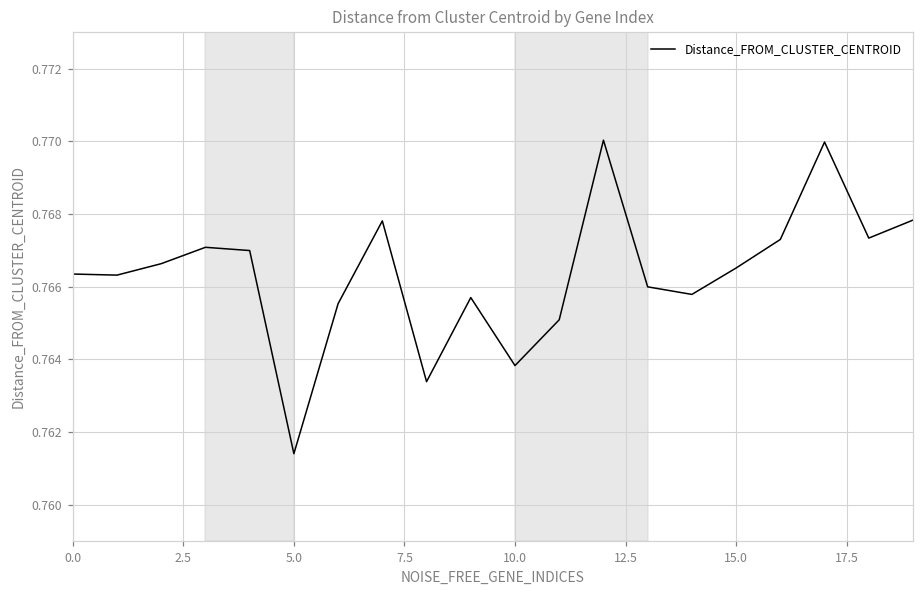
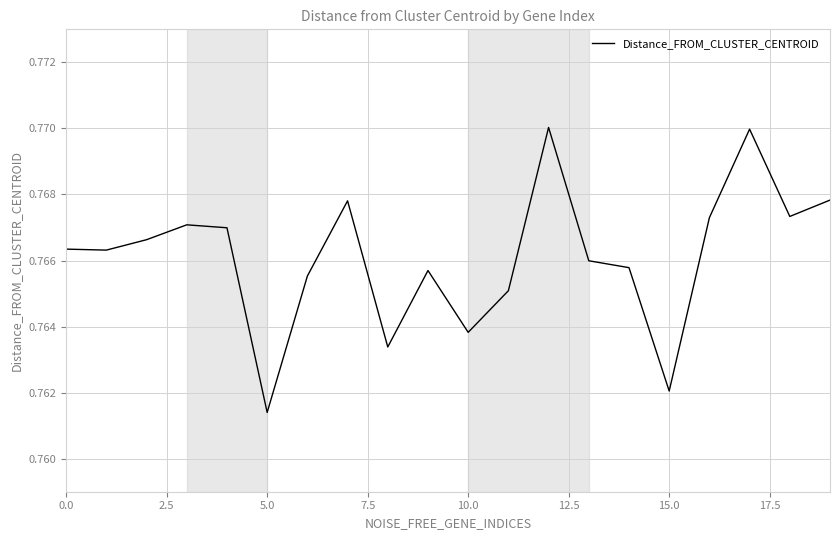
  {
    "0.0": 0.7663,
    "5.0": 0.7614,
    "10.0": 0.7638,
-   "15.0": 0.7665
+   "15.0": 0.7620
  }
